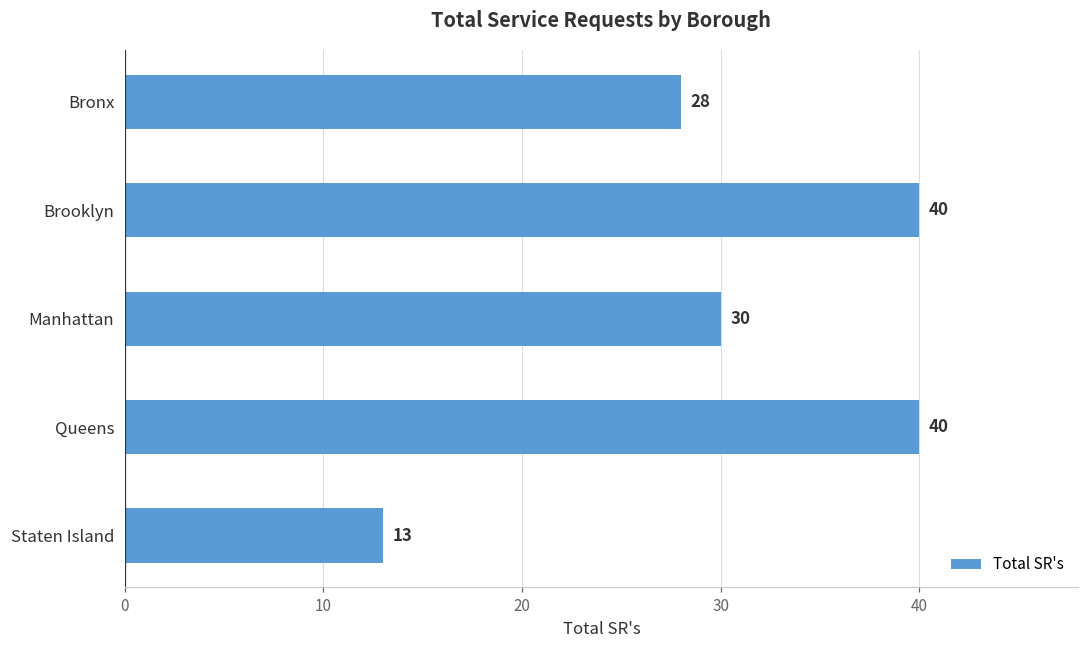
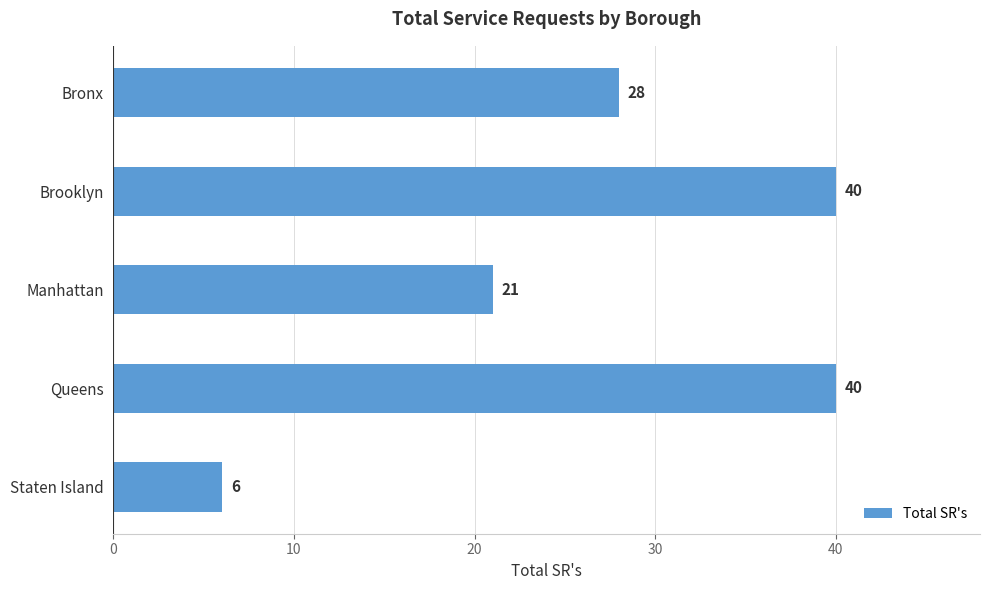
  {
    "Bronx": 28,
    "Brooklyn": 40,
-   "Manhattan": 30,
+   "Manhattan": 21,
    "Queens": 40,
-   "Staten Island": 13
+   "Staten Island": 6
  }
